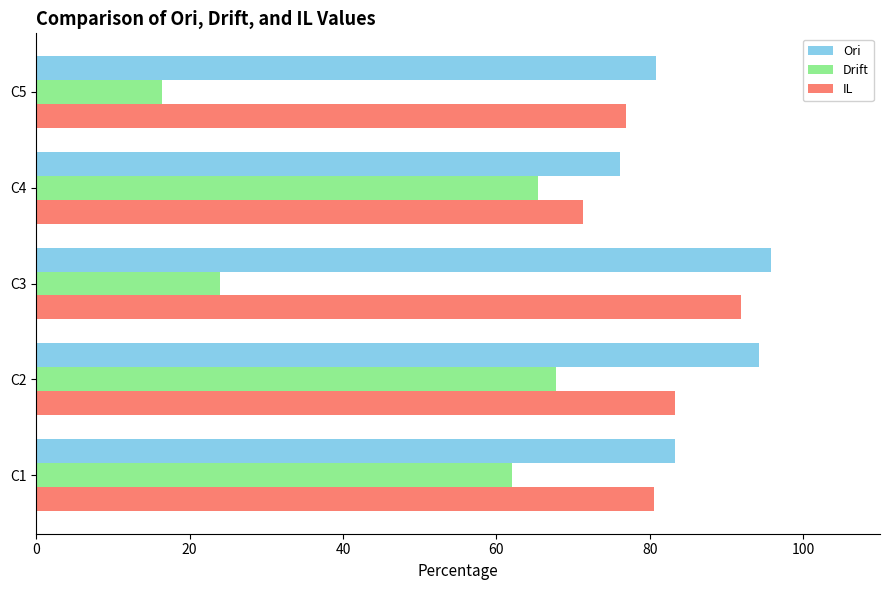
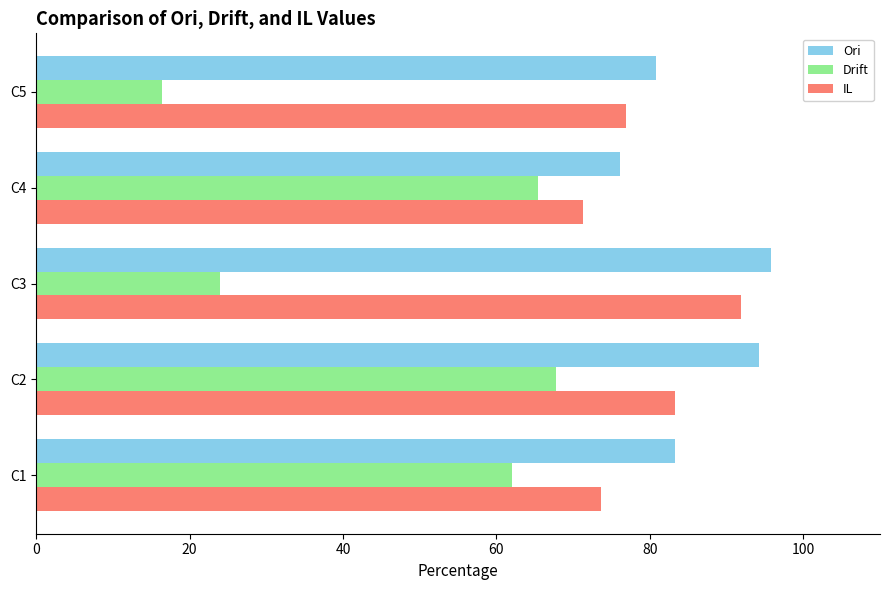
  {
    "Ori": {
      "C5": 81,
      "C4": 76,
      "C3": 96,
      "C2": 94,
      "C1": 83
    },
    "Drift": {
      "C5": 16,
      "C4": 65,
      "C3": 24,
      "C2": 68,
      "C1": 62
    },
    "IL": {
      "C5": 77,
      "C4": 71,
      "C3": 92,
      "C2": 83,
-     "C1": 80
+     "C1": 74
    }
  }
